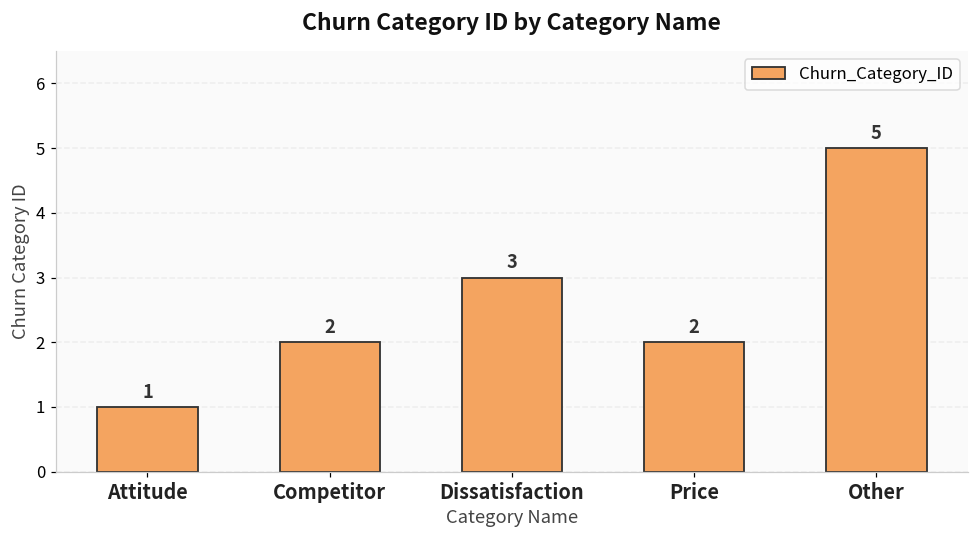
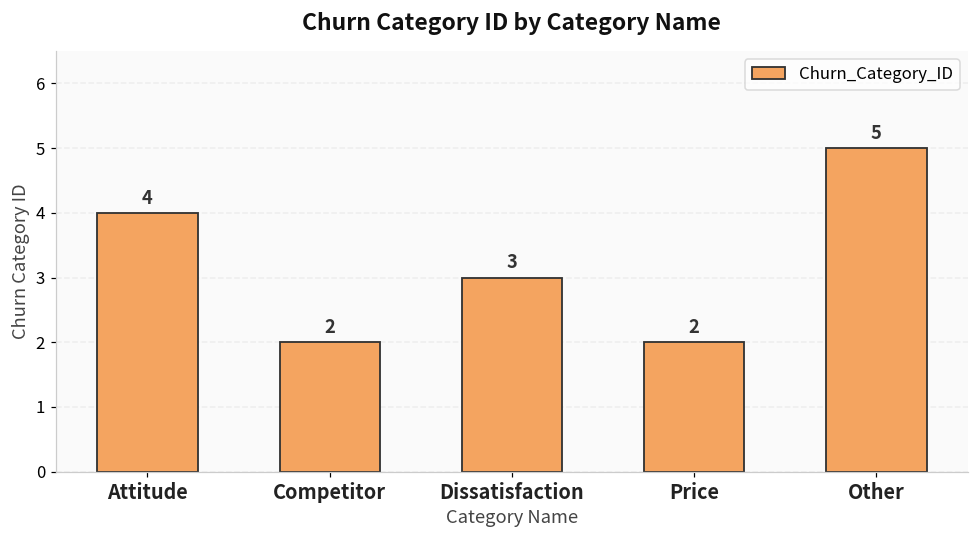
  {
-   "Attitude": 1,
+   "Attitude": 4,
    "Competitor": 2,
    "Dissatisfaction": 3,
    "Price": 2,
    "Other": 5
  }
